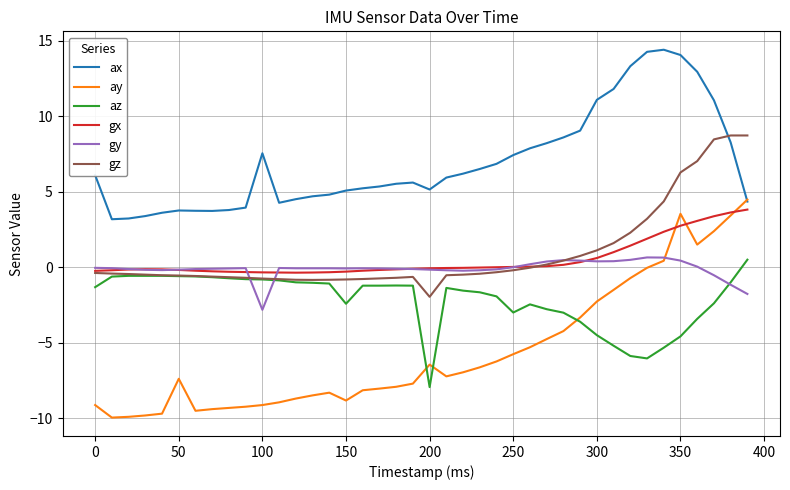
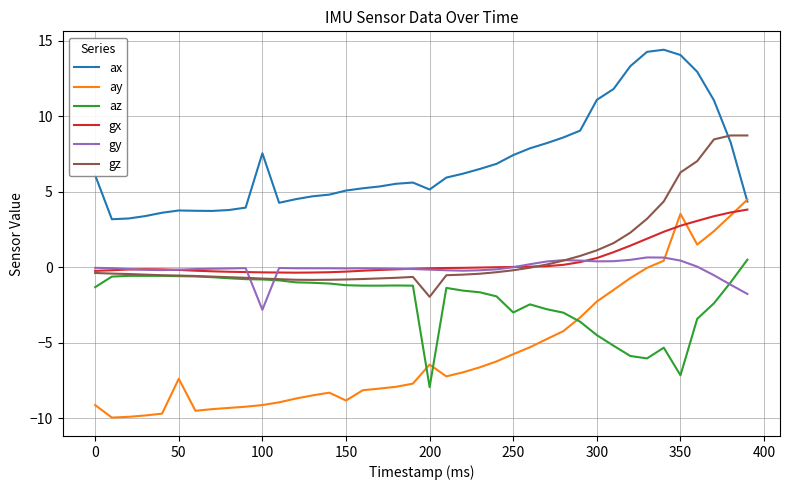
  {
    "ax": {
      "50": 3.8,
      "100": 7.6,
      "150": 5.1,
      "200": 5.2,
      "250": 7.4,
      "300": 11.1,
      "350": 14.1
    },
    "ay": {
      "0": -9.1,
      "50": -7.4,
      "100": -9.1,
      "150": -8.8,
      "200": -6.5,
      "250": -5.8,
      "300": -2.3,
      "350": 3.5
    },
    "az": {
      "0": -1.3,
-     "150": -2.4,
+     "150": -1.2,
      "200": -7.9,
      "250": -3.0,
      "300": -4.5,
-     "350": -4.6
+     "350": -7.2
    },
    "gx": {
      "100": -0.3,
      "150": -0.3,
      "300": 0.6,
      "350": 2.8
    },
    "gy": {
      "0": 0.0,
      "100": -2.8,
      "150": -0.1,
      "300": 0.4,
      "350": 0.4
    },
    "gz": {
      "150": -0.8,
      "200": -2.0,
      "250": -0.2,
      "300": 1.1,
      "350": 6.3
    }
  }
